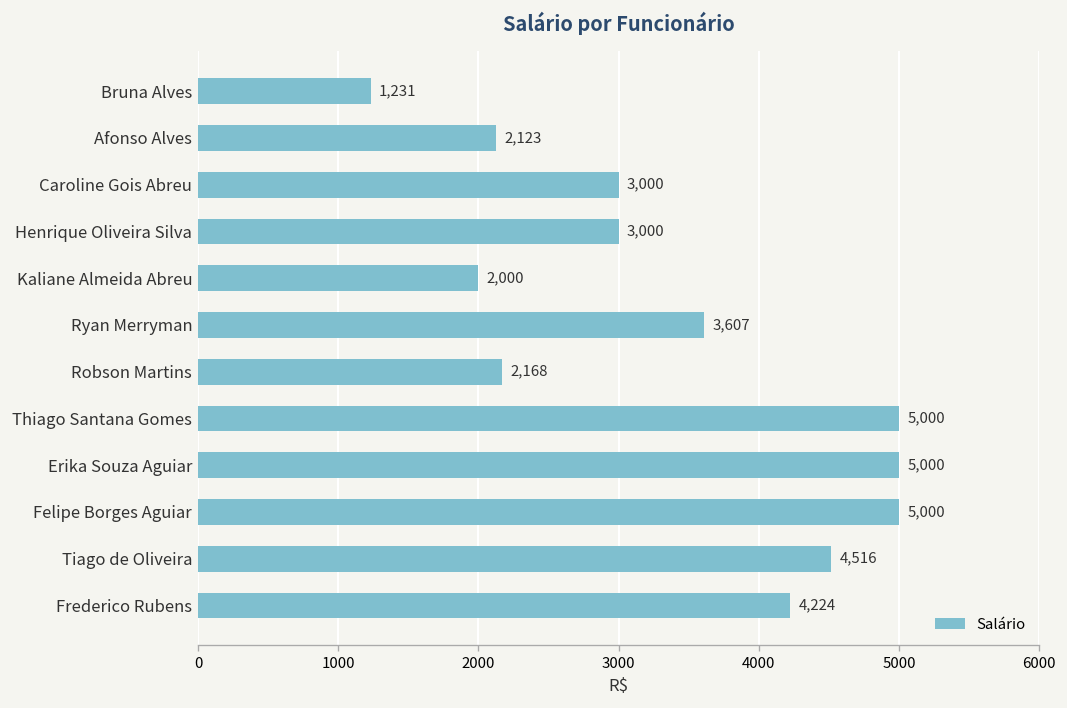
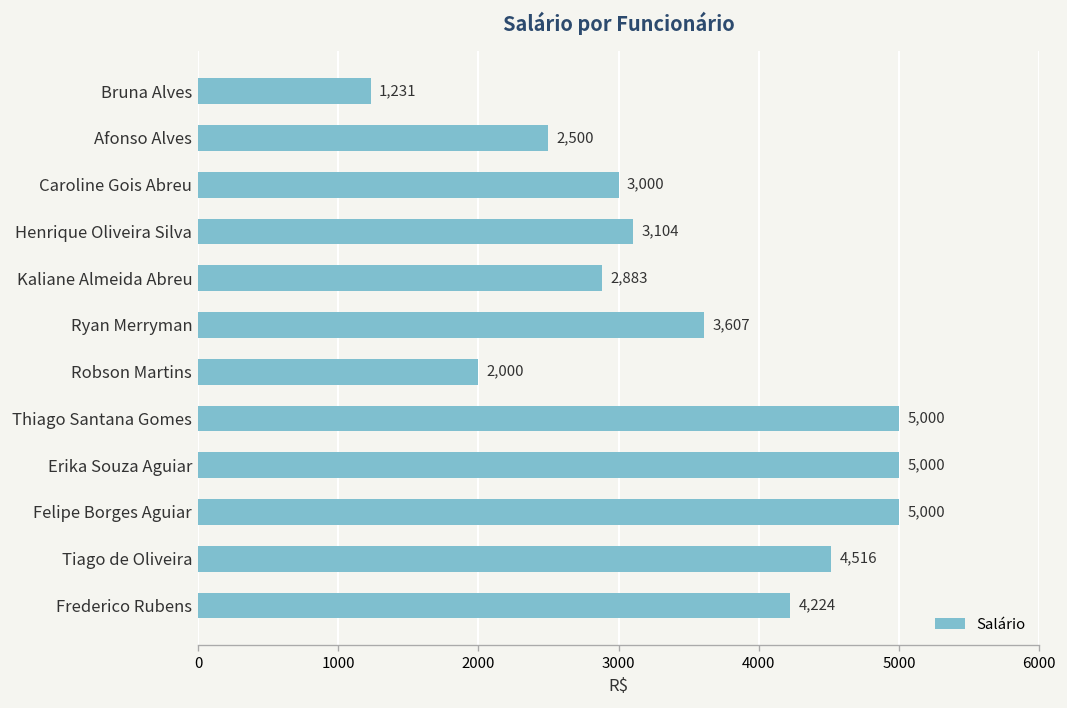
  {
    "Bruna Alves": "1,231",
-   "Afonso Alves": "2,123",
+   "Afonso Alves": "2,500",
    "Caroline Gois Abreu": "3,000",
-   "Henrique Oliveira Silva": "3,000",
-   "Kaliane Almeida Abreu": "2,000",
+   "Henrique Oliveira Silva": "3,104",
+   "Kaliane Almeida Abreu": "2,883",
    "Ryan Merryman": "3,607",
-   "Robson Martins": "2,168",
+   "Robson Martins": "2,000",
    "Thiago Santana Gomes": "5,000",
    "Erika Souza Aguiar": "5,000",
    "Felipe Borges Aguiar": "5,000",
    "Tiago de Oliveira": "4,516",
    "Frederico Rubens": "4,224"
  }
